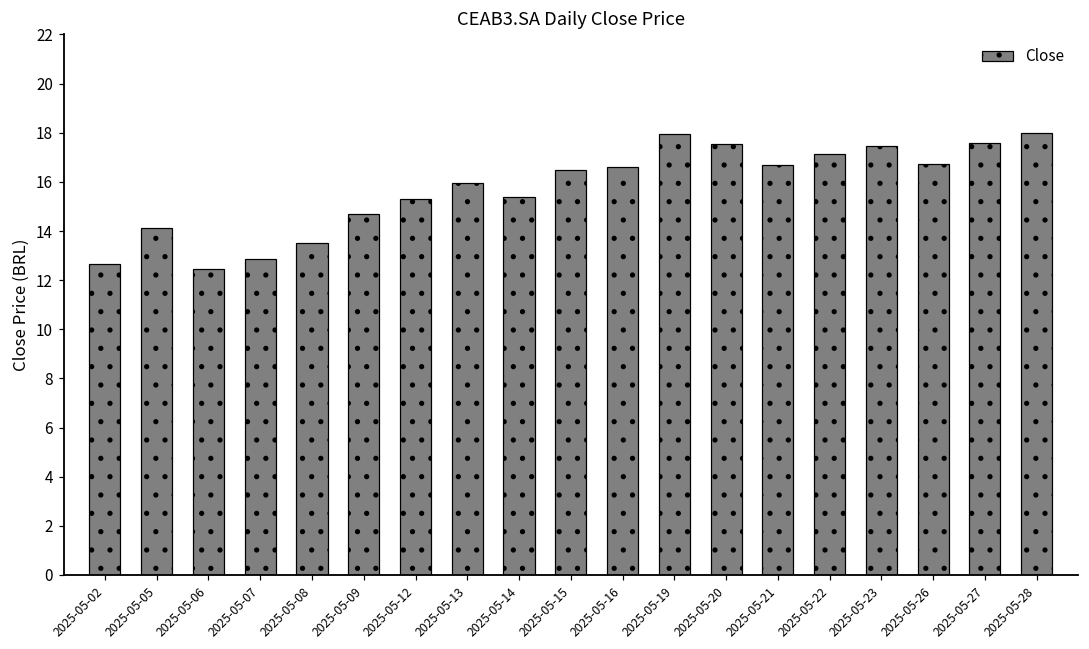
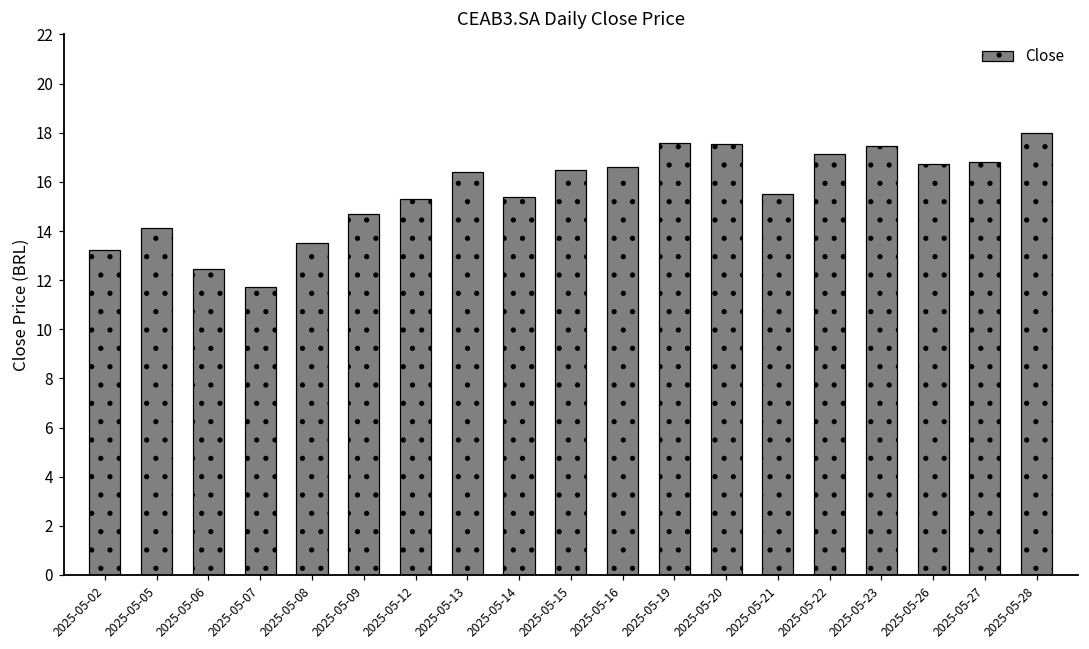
  {
-   "2025-05-02": 12.6,
+   "2025-05-02": 13.2,
    "2025-05-05": 14.1,
    "2025-05-06": 12.5,
-   "2025-05-07": 12.9,
+   "2025-05-07": 11.7,
    "2025-05-08": 13.5,
    "2025-05-09": 14.7,
    "2025-05-12": 15.3,
-   "2025-05-13": 15.9,
+   "2025-05-13": 16.4,
    "2025-05-14": 15.4,
    "2025-05-15": 16.5,
    "2025-05-16": 16.6,
-   "2025-05-19": 17.9,
+   "2025-05-19": 17.6,
    "2025-05-20": 17.6,
-   "2025-05-21": 16.7,
+   "2025-05-21": 15.5,
    "2025-05-22": 17.2,
    "2025-05-23": 17.5,
    "2025-05-26": 16.7,
-   "2025-05-27": 17.6,
+   "2025-05-27": 16.8,
    "2025-05-28": 18.0
  }
